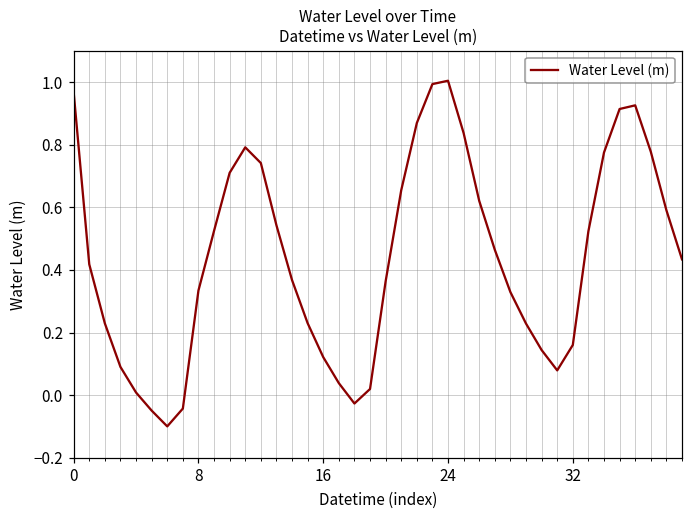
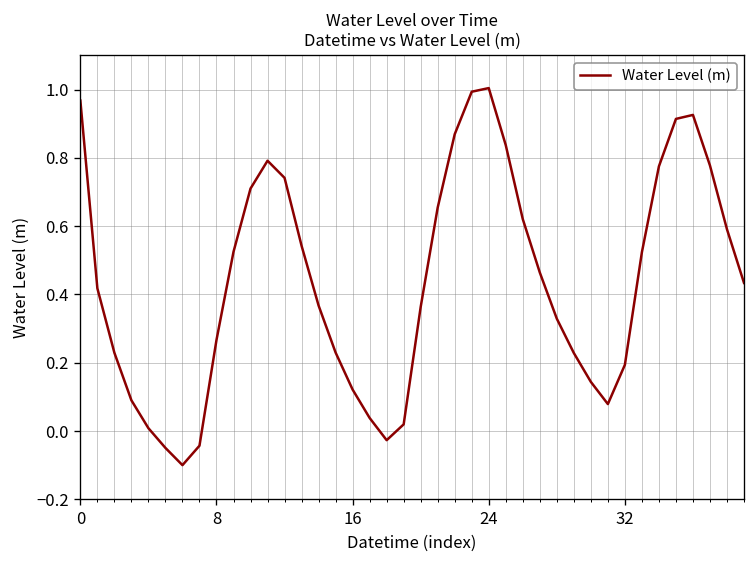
  {
    "0": 0.97,
-   "8": 0.33,
+   "8": 0.27,
    "16": 0.12,
    "24": 1.00,
-   "32": 0.16
+   "32": 0.19
  }
